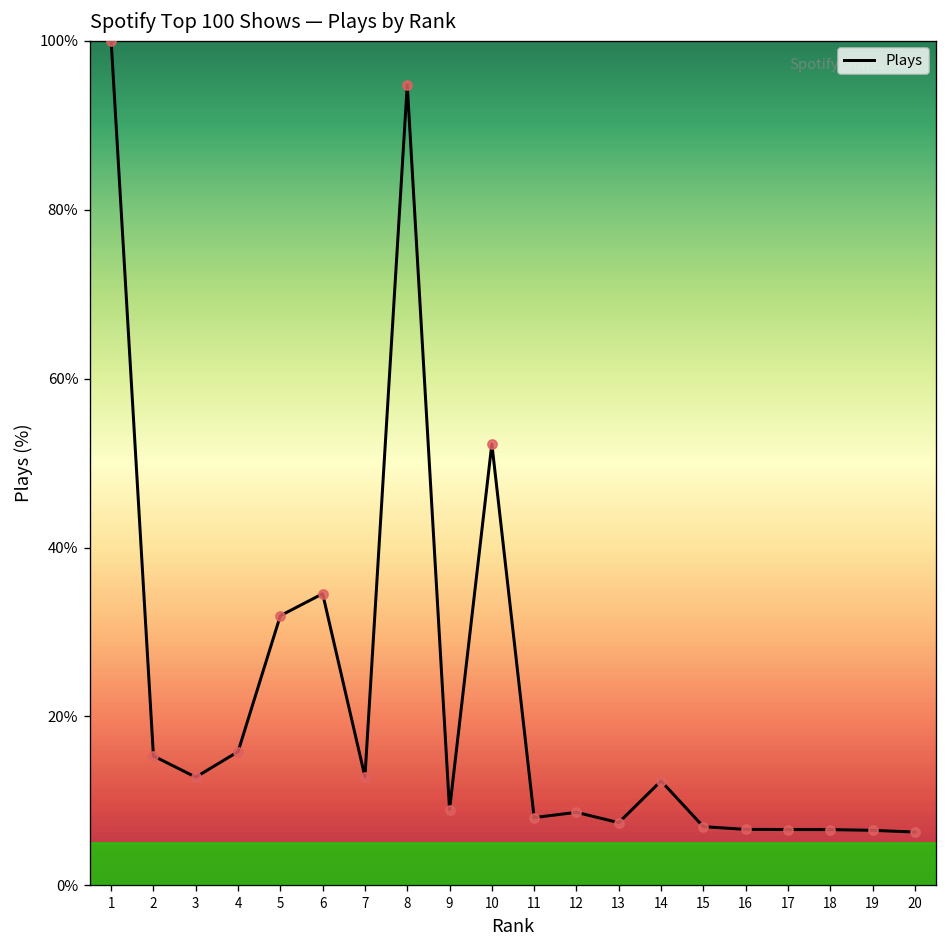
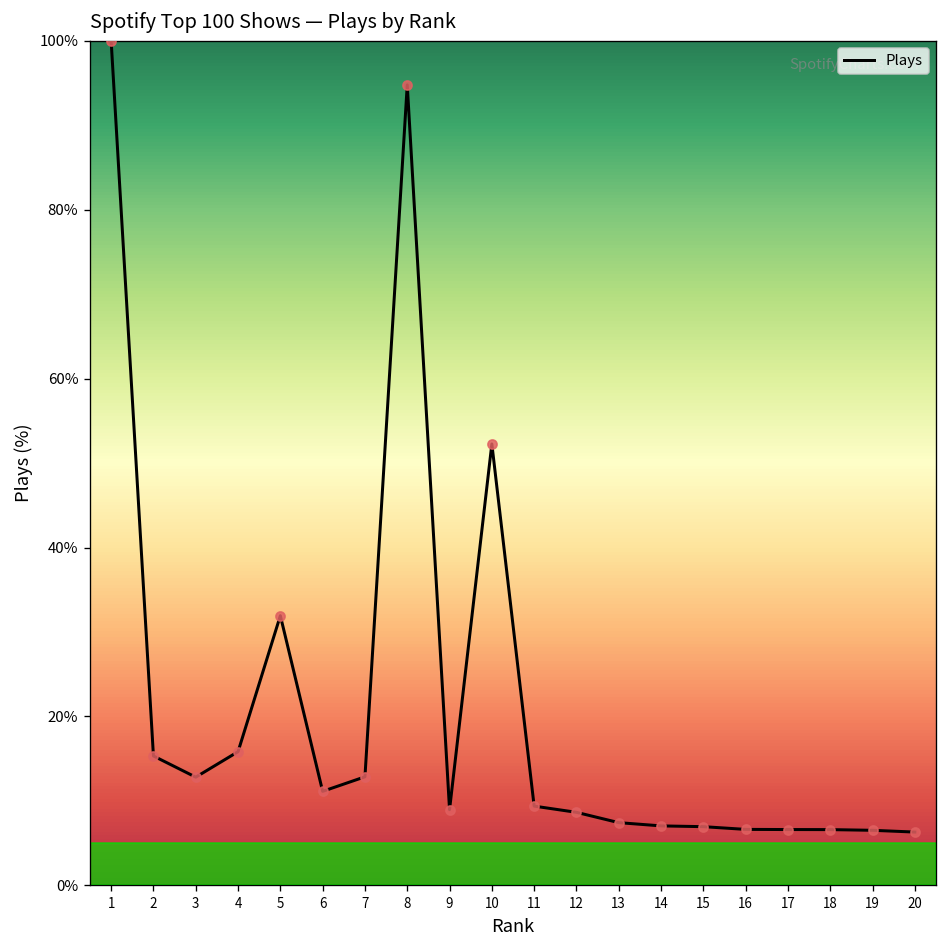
  {
    "1": "100%",
    "2": "15%",
    "3": "13%",
    "4": "16%",
    "5": "32%",
-   "6": "35%",
+   "6": "11%",
    "7": "13%",
    "8": "95%",
    "9": "9%",
    "10": "52%",
-   "11": "8%",
+   "11": "9%",
    "12": "9%",
    "13": "7%",
-   "14": "12%",
+   "14": "7%",
    "15": "7%",
    "16": "7%",
    "17": "7%",
    "18": "7%",
    "19": "7%",
    "20": "6%"
  }
